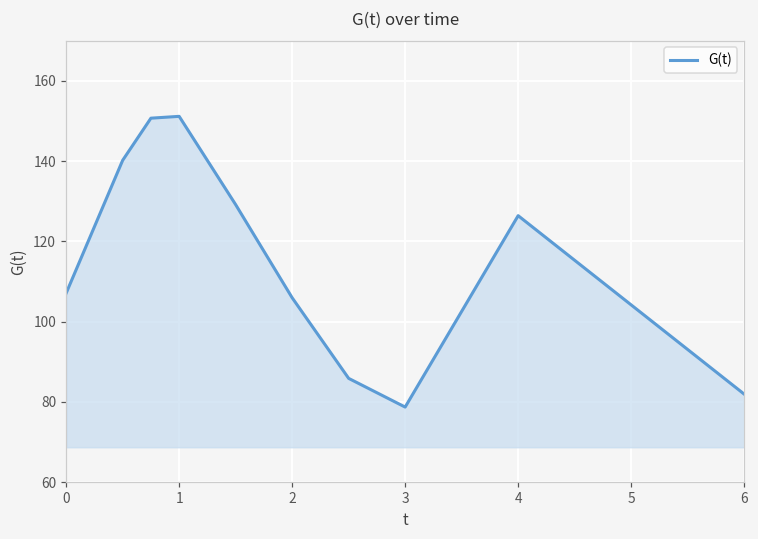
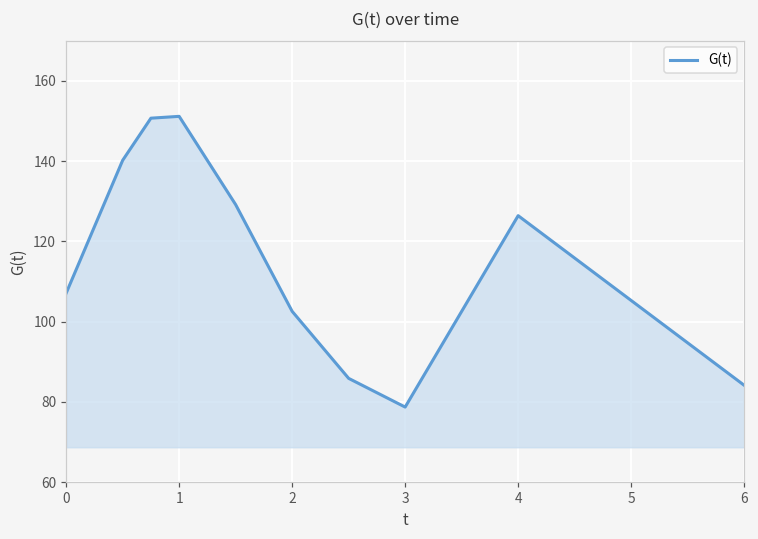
  {
    "0": 107,
    "1": 151,
-   "2": 106,
+   "2": 103,
    "3": 79,
    "4": 126,
-   "6": 82
+   "6": 84
  }
